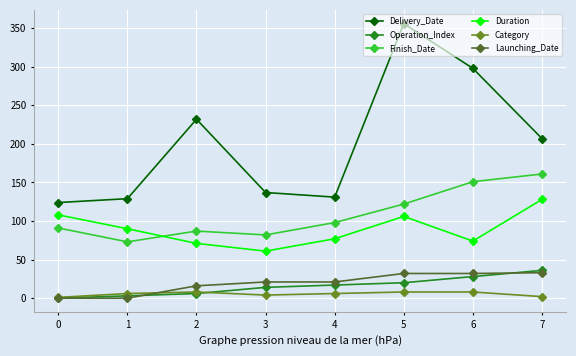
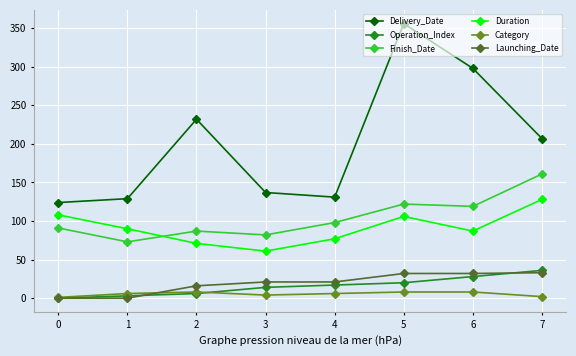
  {
    "Delivery_Date": {
      "0": 120,
      "1": 130,
      "2": 230,
      "3": 140,
      "4": 130,
      "6": 300,
      "7": 210
    },
    "Operation_Index": {
      "3": 10,
      "4": 20,
      "5": 20,
      "6": 30
    },
    "Finish_Date": {
      "0": 90,
      "1": 70,
      "2": 90,
      "3": 80,
      "4": 100,
      "5": 120,
-     "6": 150,
+     "6": 120,
      "7": 160
    },
    "Duration": {
      "0": 110,
      "1": 90,
      "2": 70,
      "3": 60,
      "4": 80,
      "5": 110,
-     "6": 70,
+     "6": 90,
      "7": 130
    }
  }
